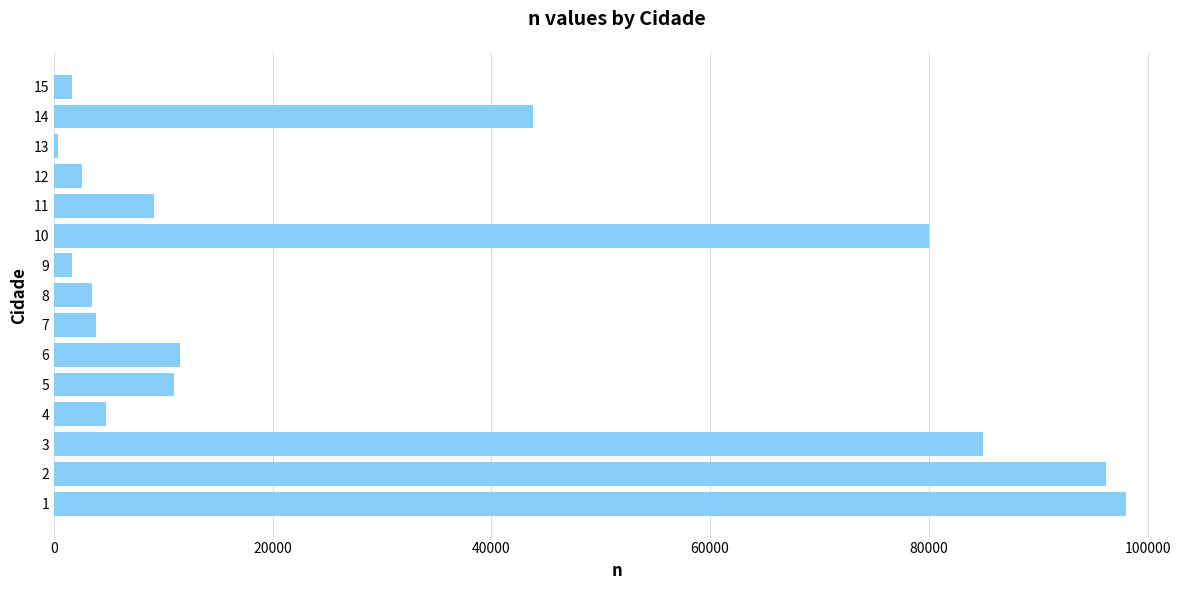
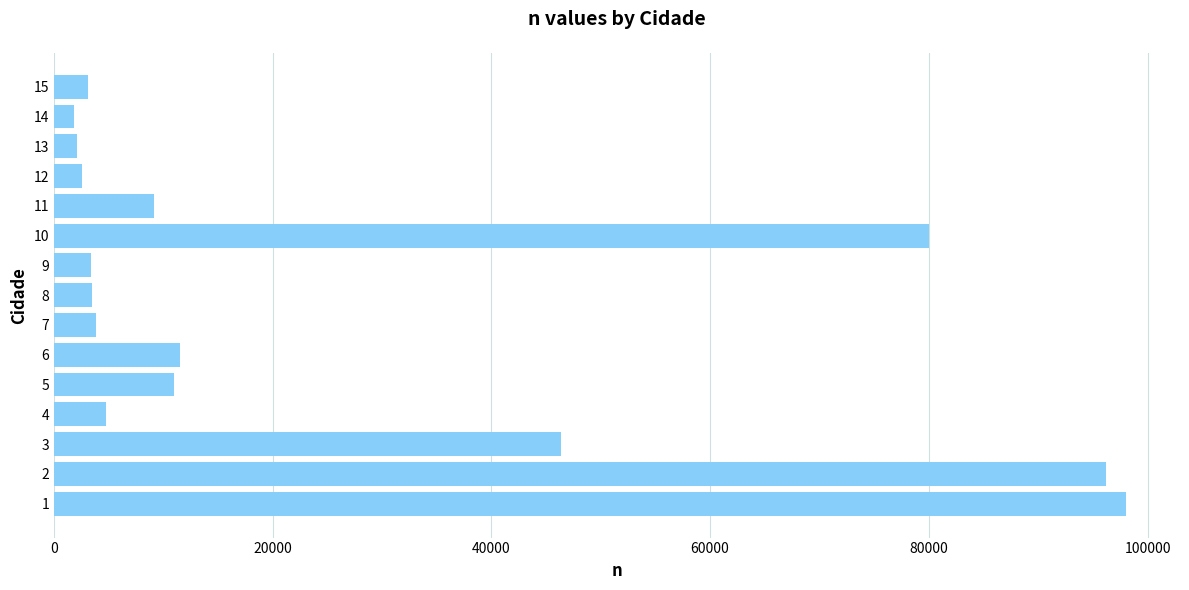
  {
-   "15": 1700,
-   "14": 43900,
-   "13": 400,
+   "15": 3100,
+   "14": 1800,
+   "13": 2100,
    "12": 2500,
    "11": 9200,
    "10": 80000,
-   "9": 1700,
+   "9": 3300,
    "8": 3500,
    "7": 3800,
    "6": 11500,
    "5": 11000,
    "4": 4800,
-   "3": 85000,
+   "3": 46400,
    "2": 96200,
    "1": 98100
  }
